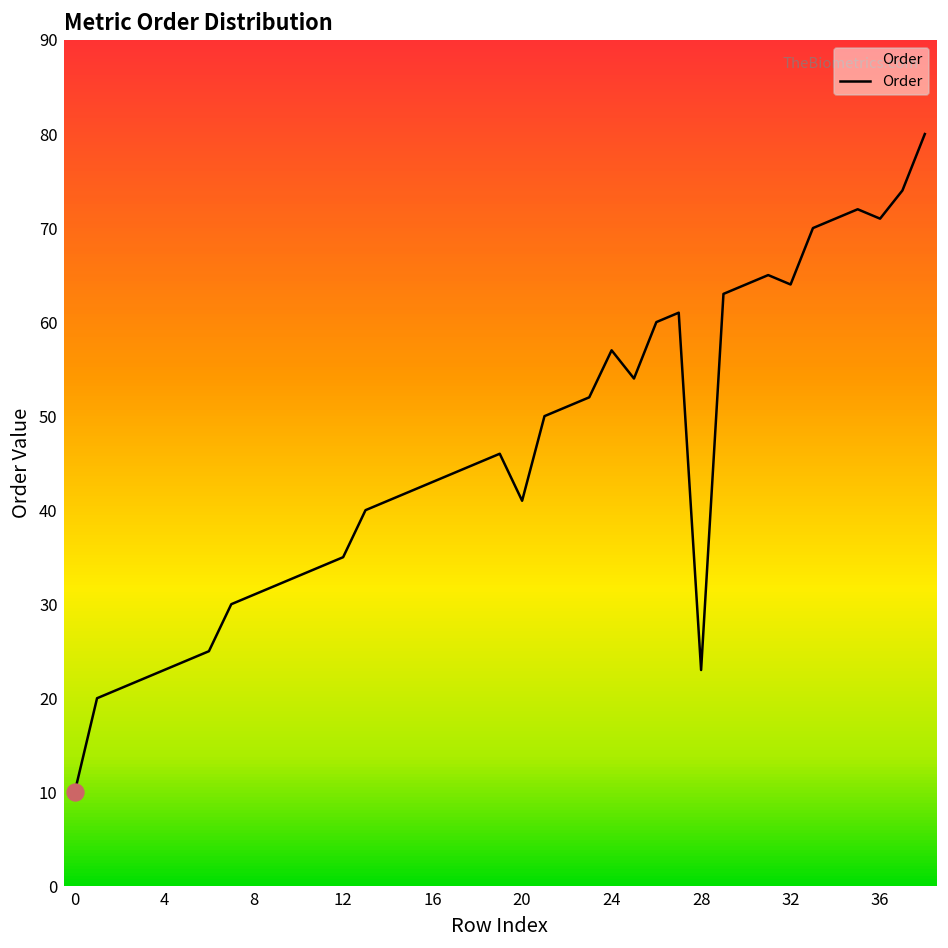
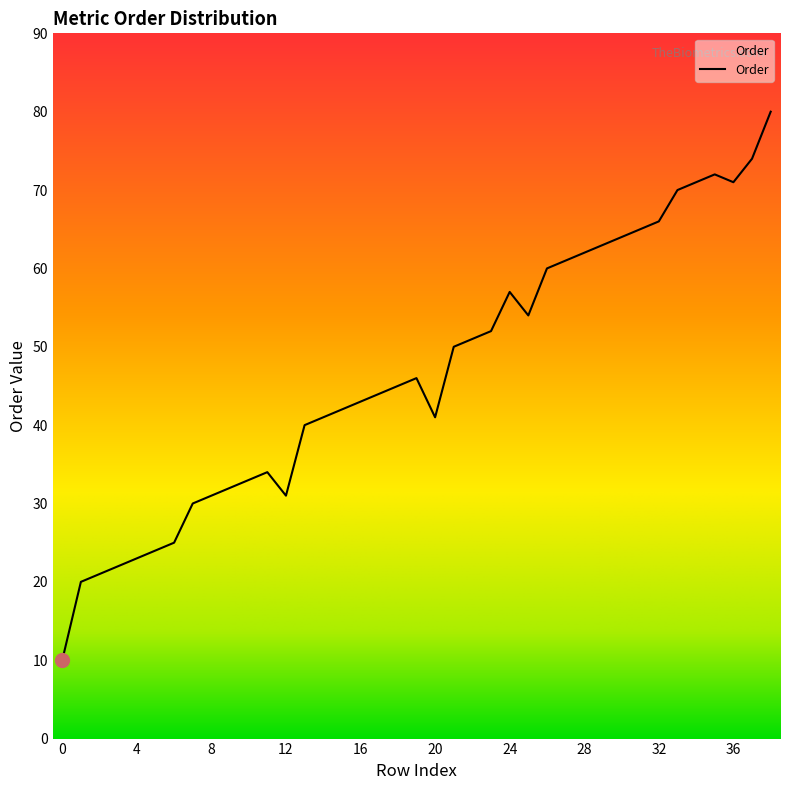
  {
    "Order": {
      "4": 23,
      "8": 31,
-     "12": 35,
+     "12": 31,
      "16": 43,
      "20": 41,
      "24": 57,
-     "28": 23,
-     "32": 64,
+     "28": 62,
+     "32": 66,
      "36": 71
    }
  }
